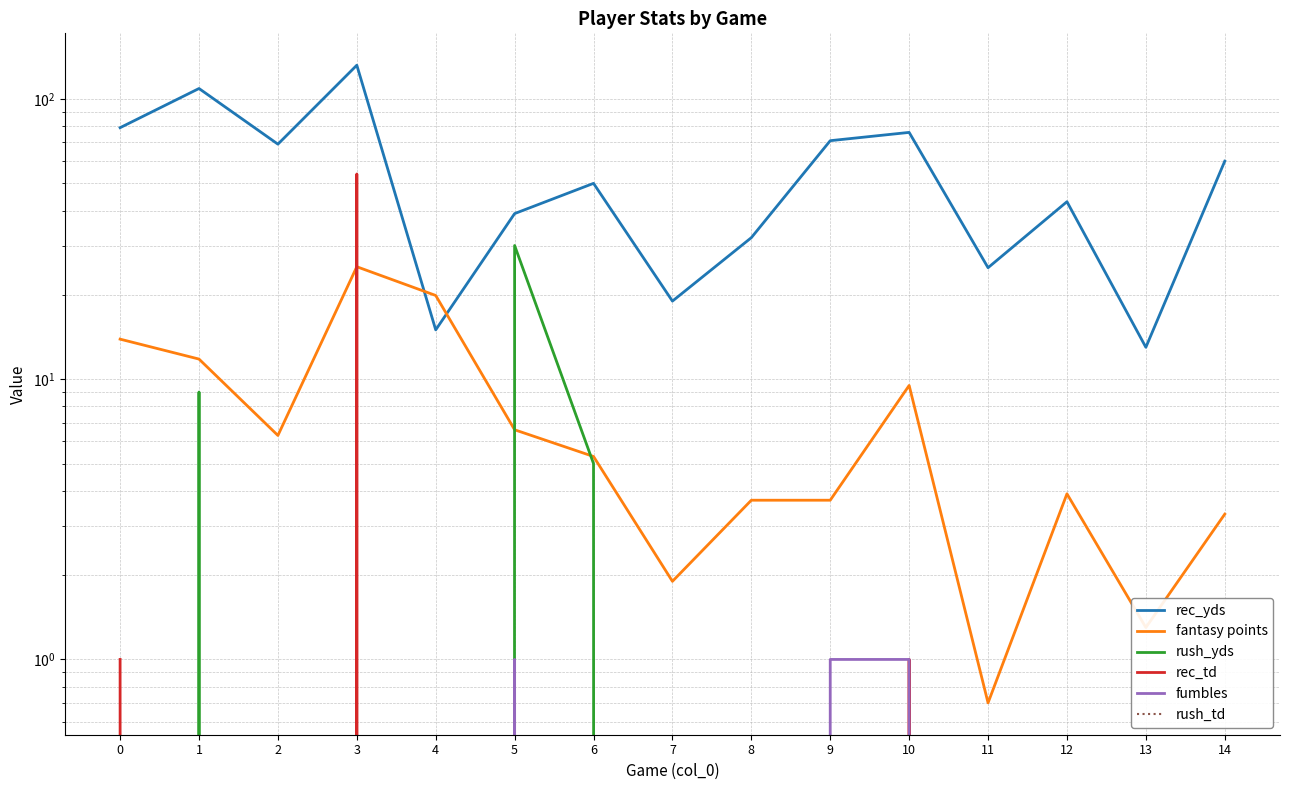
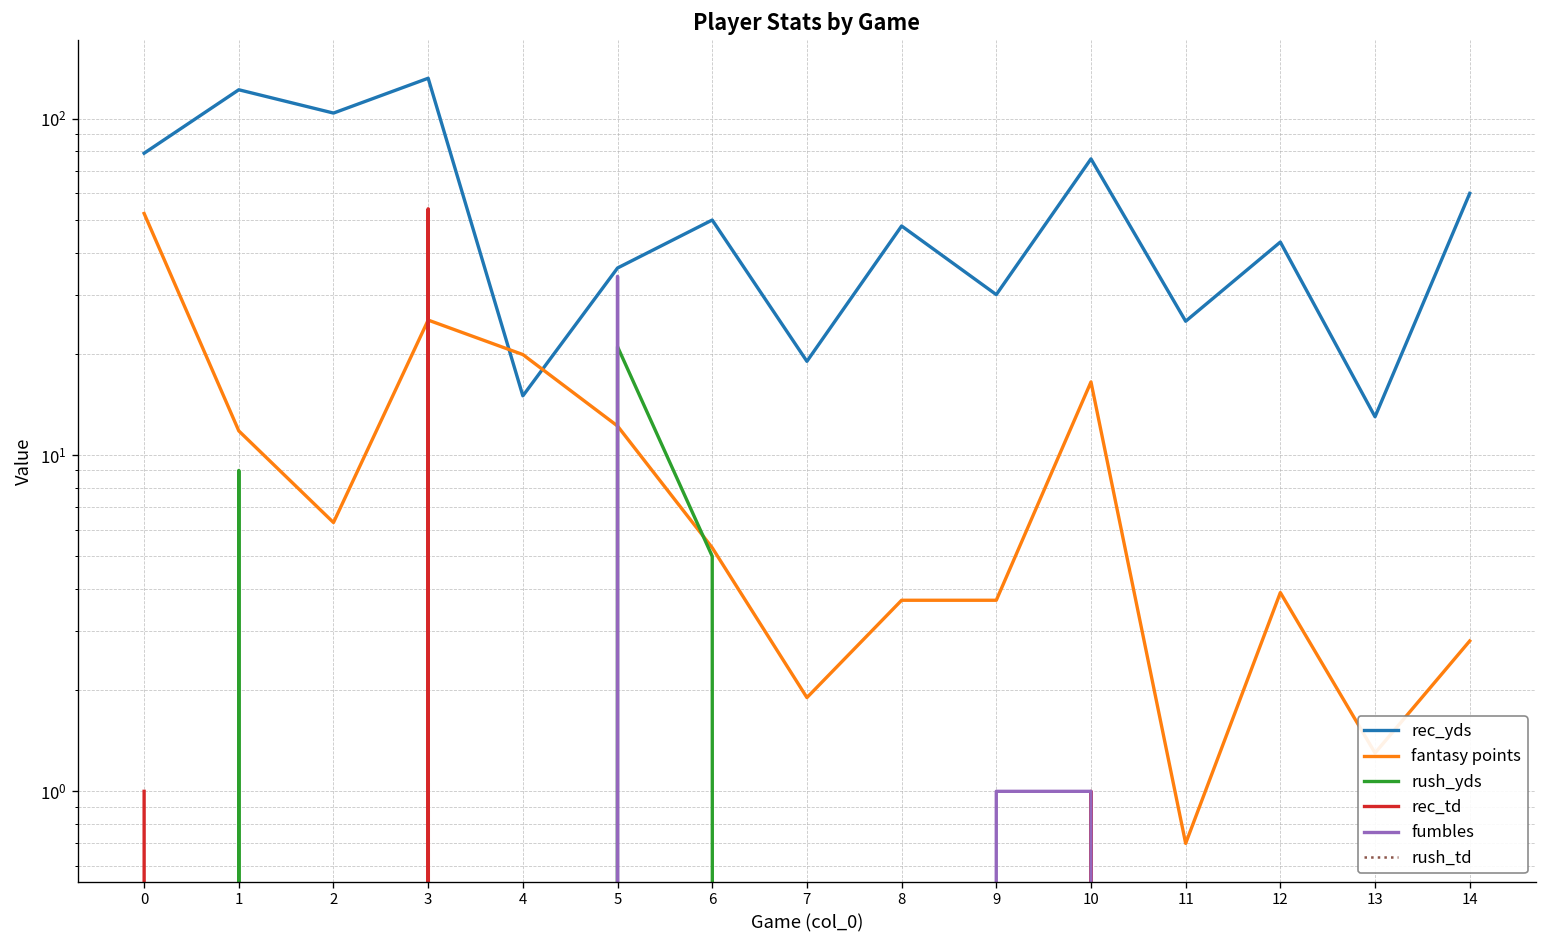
  {
    "rec_yds": {
      "0": 79,
-     "1": 109,
-     "2": 69,
+     "1": 120,
+     "2": 104,
      "3": 130,
      "4": 15,
-     "5": 39,
+     "5": 36,
      "6": 50,
      "7": 19,
-     "8": 32,
-     "9": 71,
+     "8": 48,
+     "9": 30,
      "10": 76,
      "11": 25,
      "12": 43,
      "13": 13,
      "14": 60
    },
    "fantasy points": {
-     "0": 14,
+     "0": 52,
      "1": 11.8,
      "2": 6.3,
      "3": 25,
      "4": 20,
-     "5": 6.6,
+     "5": 12,
      "6": 5.3,
      "7": 1.9,
      "8": 3.7,
      "9": 3.7,
-     "10": 9.5,
+     "10": 17,
      "11": 0.7,
      "12": 3.9,
-     "14": 3.3
+     "14": 2.8
    },
    "rush_yds": {
      "1": 9,
-     "5": 30,
+     "5": 21,
      "6": 5
    },
    "rec_td": {
      "0": 1.0,
      "3": 54
    },
    "fumbles": {
-     "5": 1,
+     "5": 34,
      "9": 1
    }
  }
